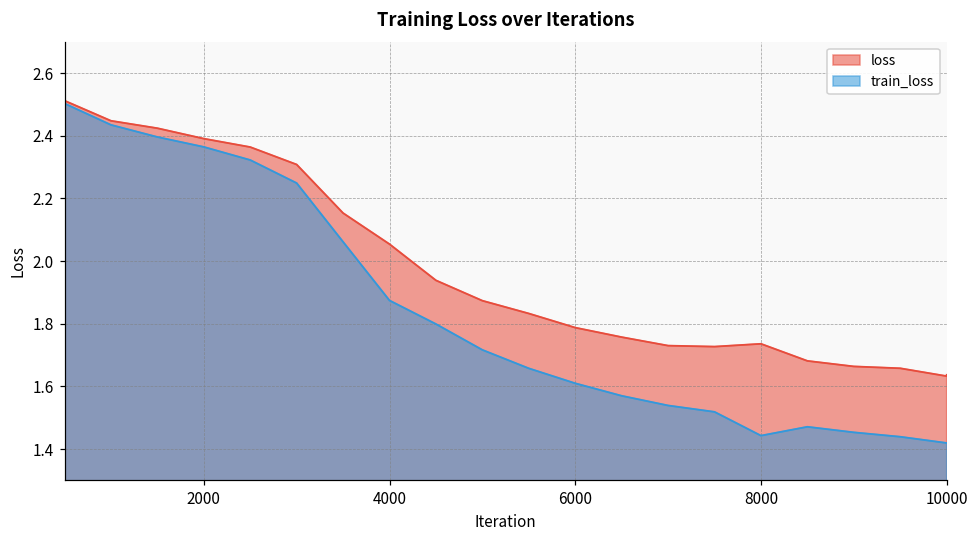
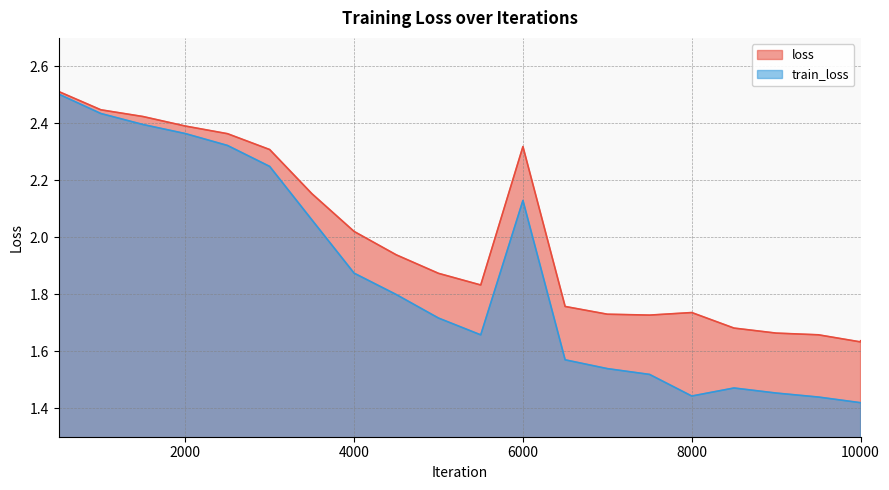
  {
    "loss": {
      "2000": 2.39,
-     "4000": 2.05,
-     "6000": 1.79,
+     "4000": 2.02,
+     "6000": 2.32,
      "8000": 1.74,
      "10000": 1.64
    },
    "train_loss": {
      "2000": 2.36,
      "4000": 1.87,
-     "6000": 1.61,
+     "6000": 2.13,
      "8000": 1.44,
      "10000": 1.42
    }
  }
